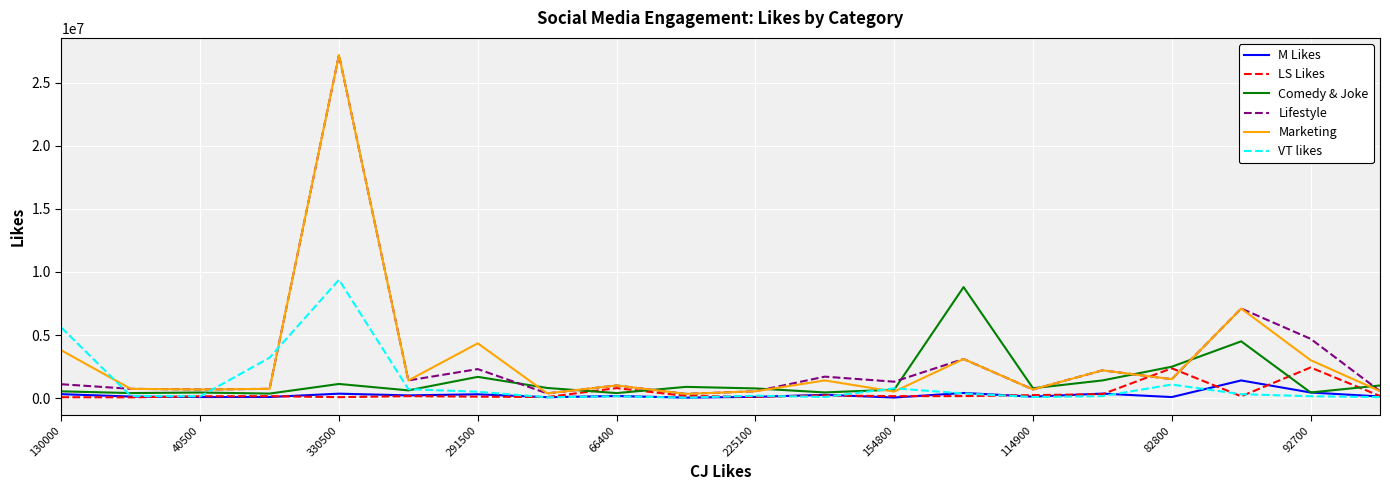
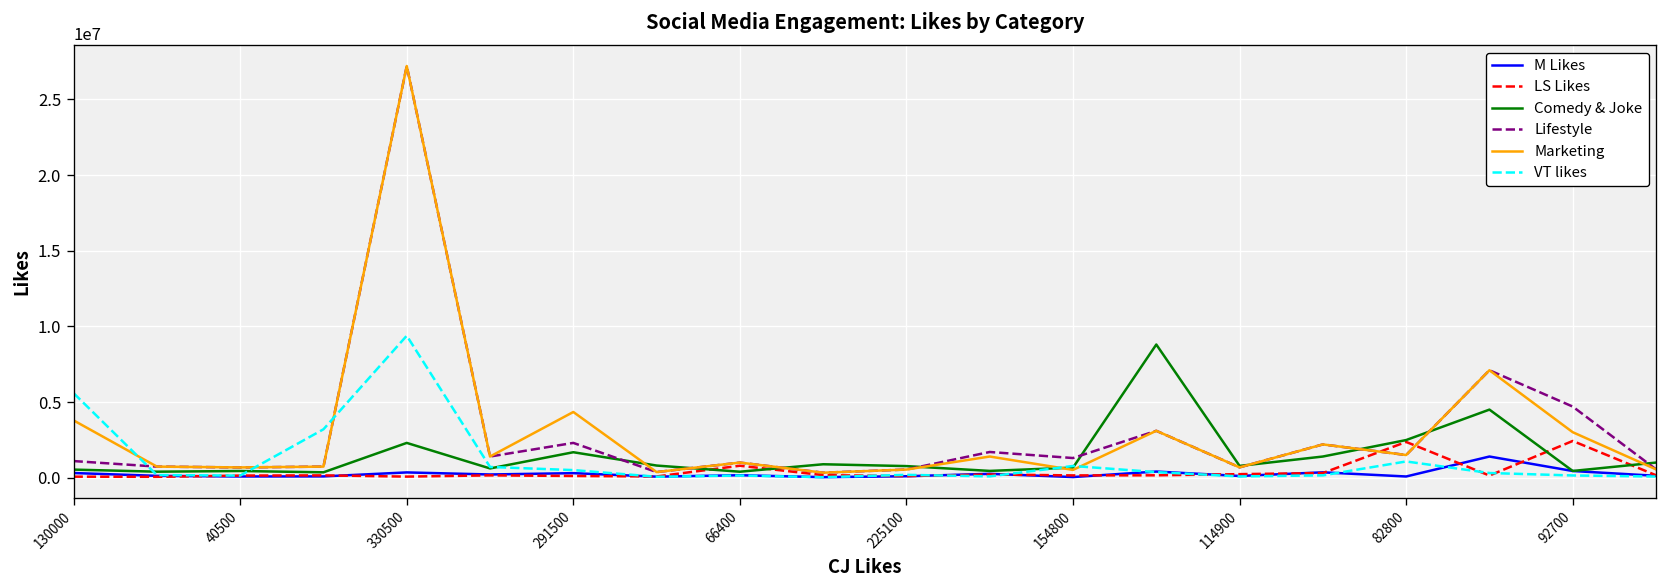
  {
    "M Likes": {
      "130000": 300000,
      "330500": 400000,
      "82800": 100000
    },
    "LS Likes": {
      "130000": 100000,
      "330500": 100000,
      "66400": 800000,
      "92700": 2400000
    },
    "Comedy & Joke": {
      "130000": 500000,
      "40500": 400000,
-     "330500": 1100000,
+     "330500": 2300000,
      "291500": 1700000,
      "66400": 400000,
      "225100": 800000
    },
    "Lifestyle": {
      "130000": 1100000,
      "291500": 2300000,
      "154800": 1300000,
      "92700": 4700000
    },
    "Marketing": {
      "130000": 3800000,
      "291500": 4300000,
      "92700": 3000000
    },
    "VT likes": {
      "130000": 5600000,
      "330500": 9400000,
      "82800": 1100000,
      "92700": 100000
    }
  }
